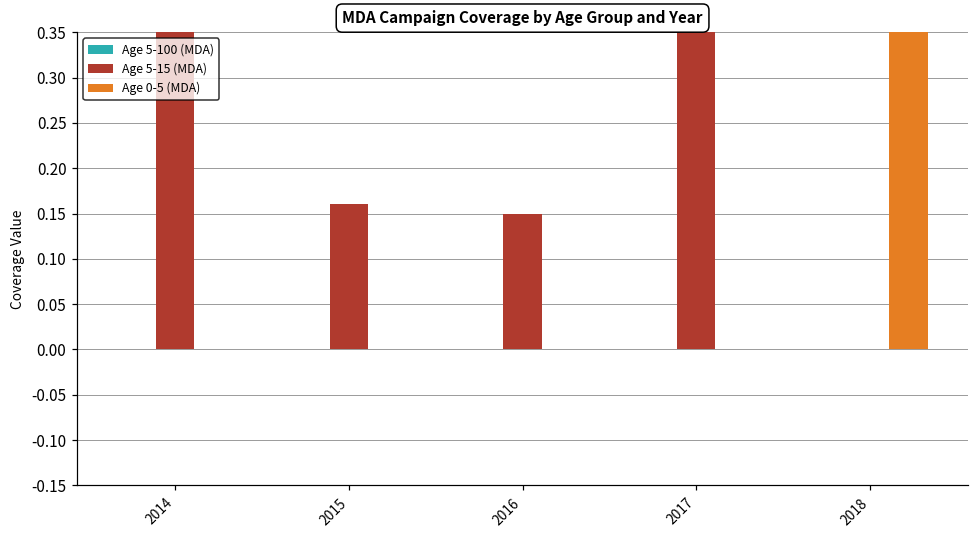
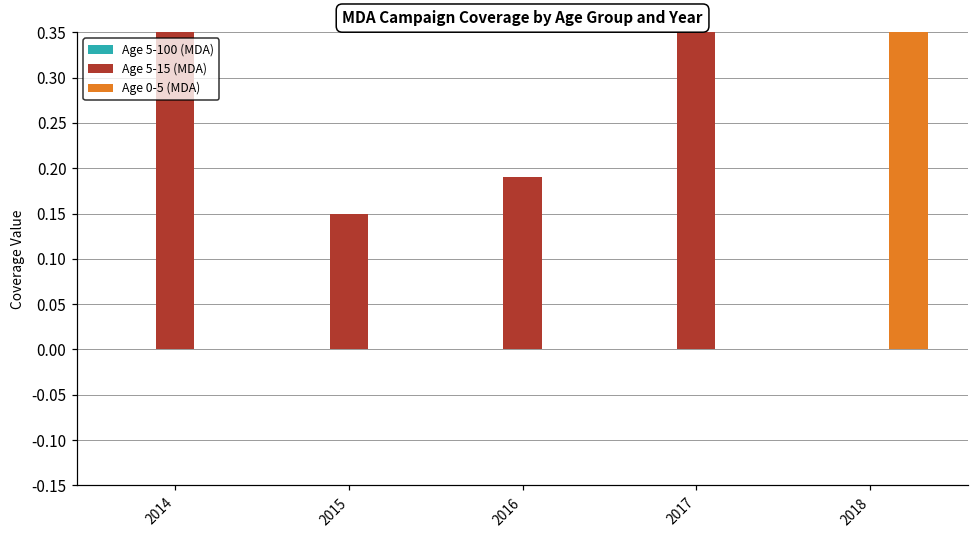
  {
    "Age 5-100 (MDA)": {
      "2014": 0.00,
      "2015": 0.00,
      "2016": 0.00,
      "2017": 0.00,
      "2018": 0.00
    },
    "Age 5-15 (MDA)": {
-     "2015": 0.16,
-     "2016": 0.15,
+     "2015": 0.15,
+     "2016": 0.19,
      "2018": 0.00
    },
    "Age 0-5 (MDA)": {
      "2014": 0.00,
      "2015": 0.00,
      "2016": 0.00,
      "2017": 0.00
    }
  }
